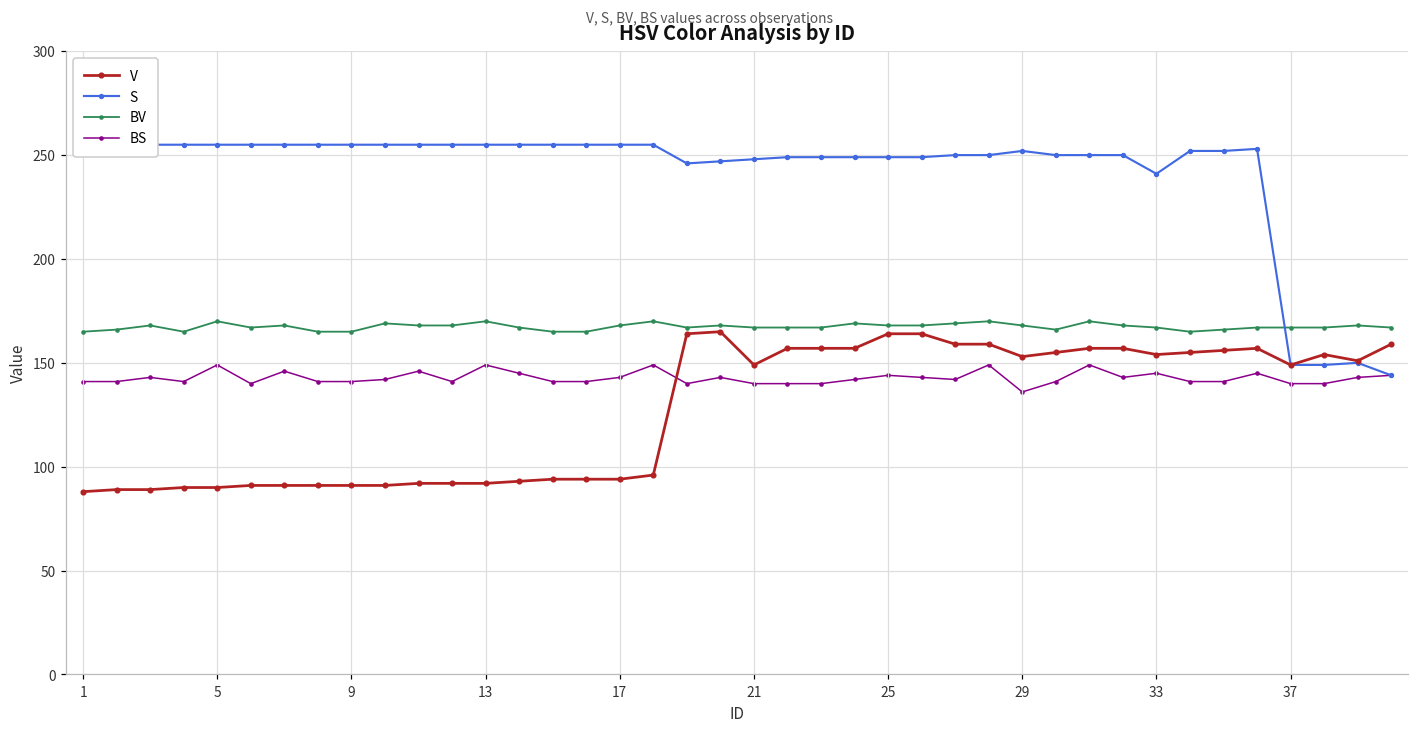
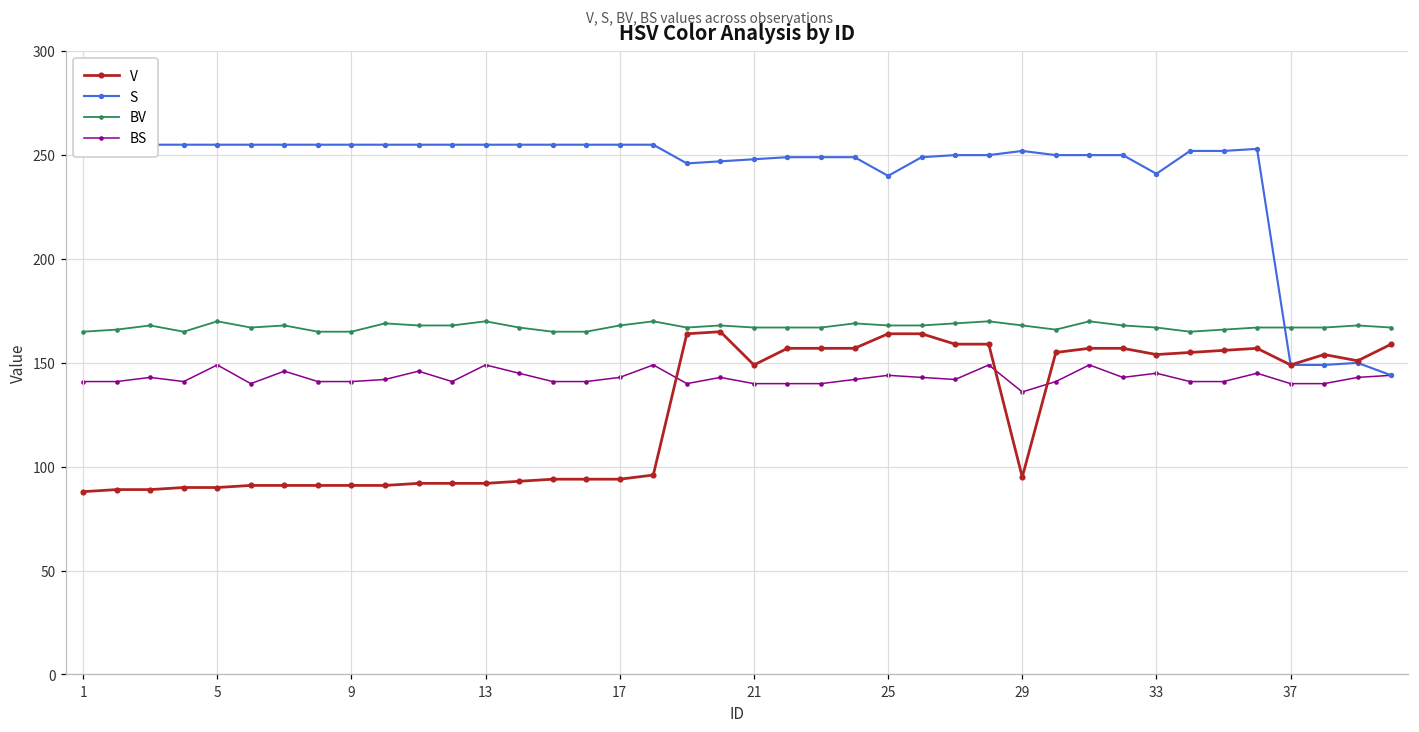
  {
    "V": {
      "1": 88,
      "5": 90,
      "9": 91,
      "13": 92,
      "17": 94,
      "21": 149,
      "25": 164,
-     "29": 153,
+     "29": 95,
      "33": 154
    },
    "S": {
      "5": 255,
      "9": 255,
      "13": 255,
      "17": 255,
      "21": 248,
-     "25": 249,
+     "25": 240,
      "29": 252,
      "33": 241
    },
    "BV": {
      "1": 165,
      "5": 170,
      "9": 165,
      "13": 170,
      "17": 168,
      "21": 167,
      "25": 168,
      "29": 168,
      "33": 167,
      "37": 167
    },
    "BS": {
      "1": 141,
      "5": 149,
      "9": 141,
      "13": 149,
      "17": 143,
      "21": 140,
      "25": 144,
      "29": 136,
      "33": 145,
      "37": 140
    }
  }
